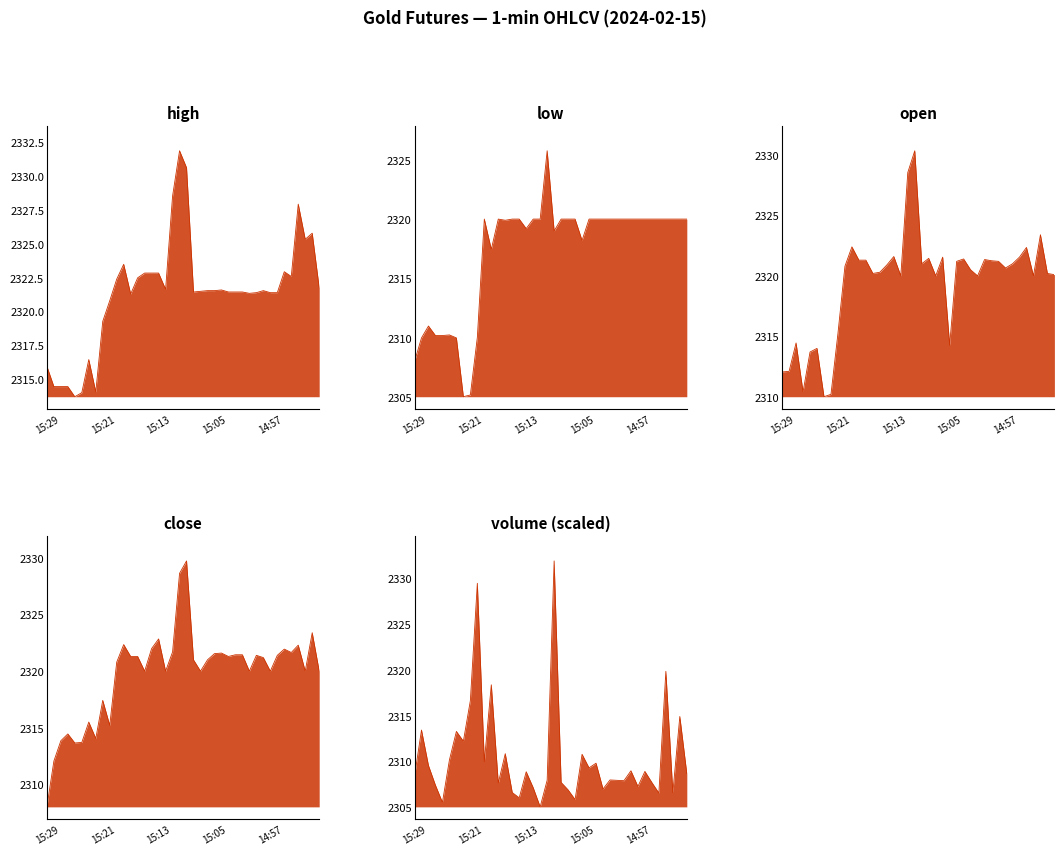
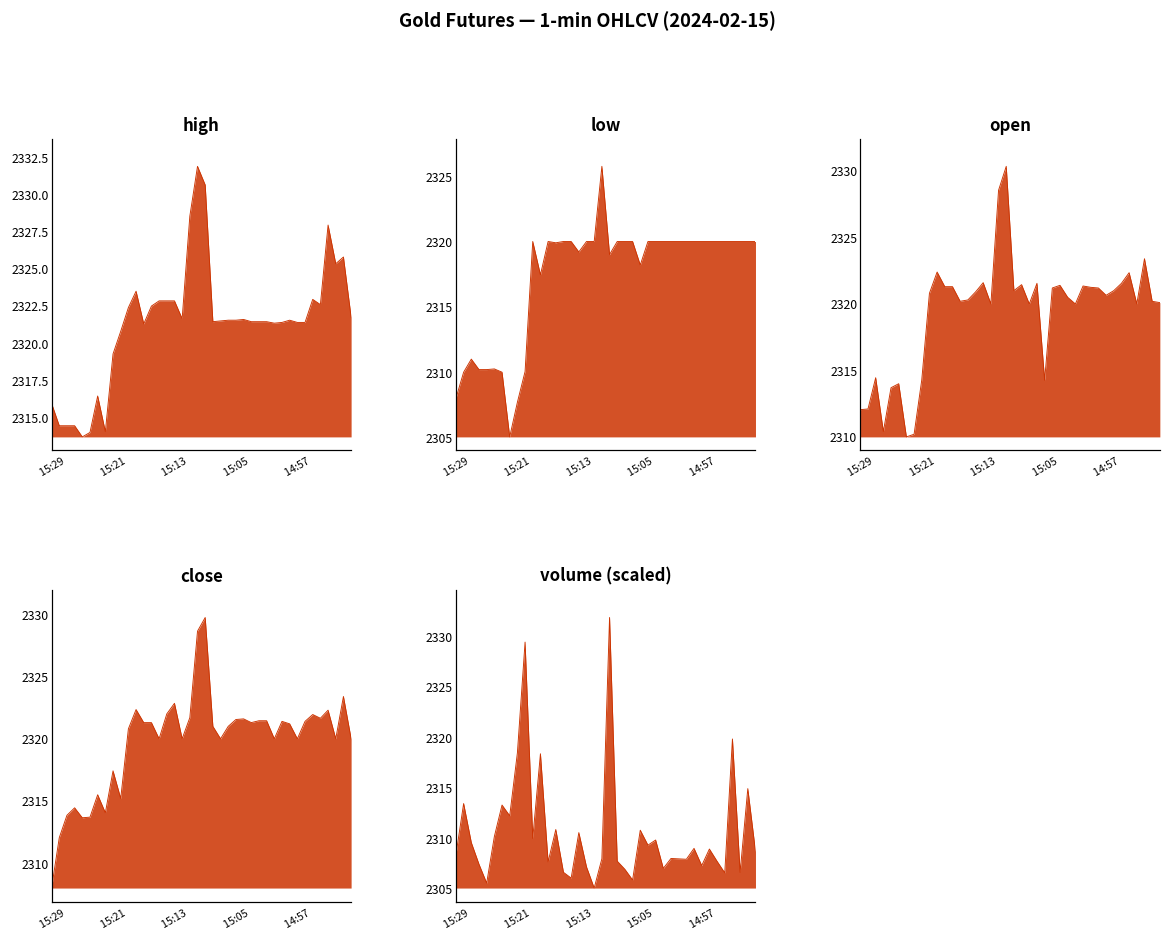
  {
    "high": {
      "15:29": 2316.0,
      "15:21": 2319.3,
      "15:13": 2322.9,
      "15:05": 2321.6,
      "14:57": 2321.4
    },
    "low": {
      "15:29": 2308.0,
-     "15:21": 2305.2,
+     "15:21": 2307.7,
      "15:13": 2319.2,
      "15:05": 2318.2,
      "14:57": 2320.0
    },
    "open": {
      "15:29": 2312.1,
-     "15:21": 2315.3,
+     "15:21": 2314.3,
      "15:13": 2321.6,
      "15:05": 2314.3,
      "14:57": 2320.7
    },
    "close": {
      "15:29": 2308.0,
      "15:21": 2317.4,
      "15:13": 2322.9,
      "15:05": 2321.6,
      "14:57": 2320.0
    },
    "volume (scaled)": {
      "15:29": 2308,
-     "15:21": 2317,
-     "15:13": 2309,
+     "15:21": 2318,
+     "15:13": 2311,
      "15:05": 2311,
      "14:57": 2307
    }
  }
